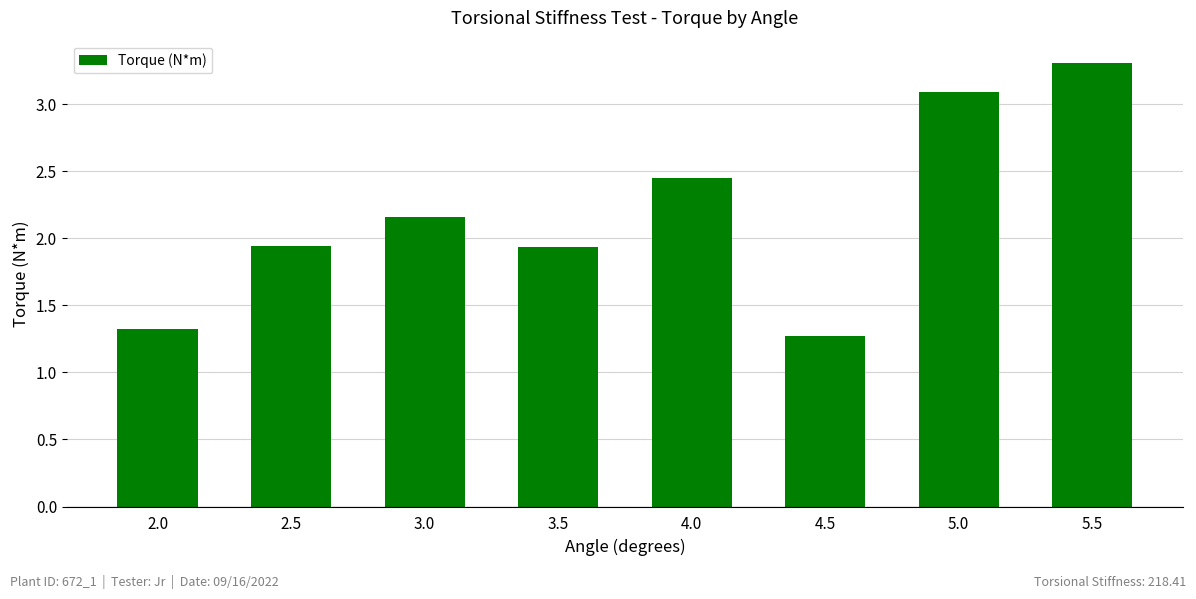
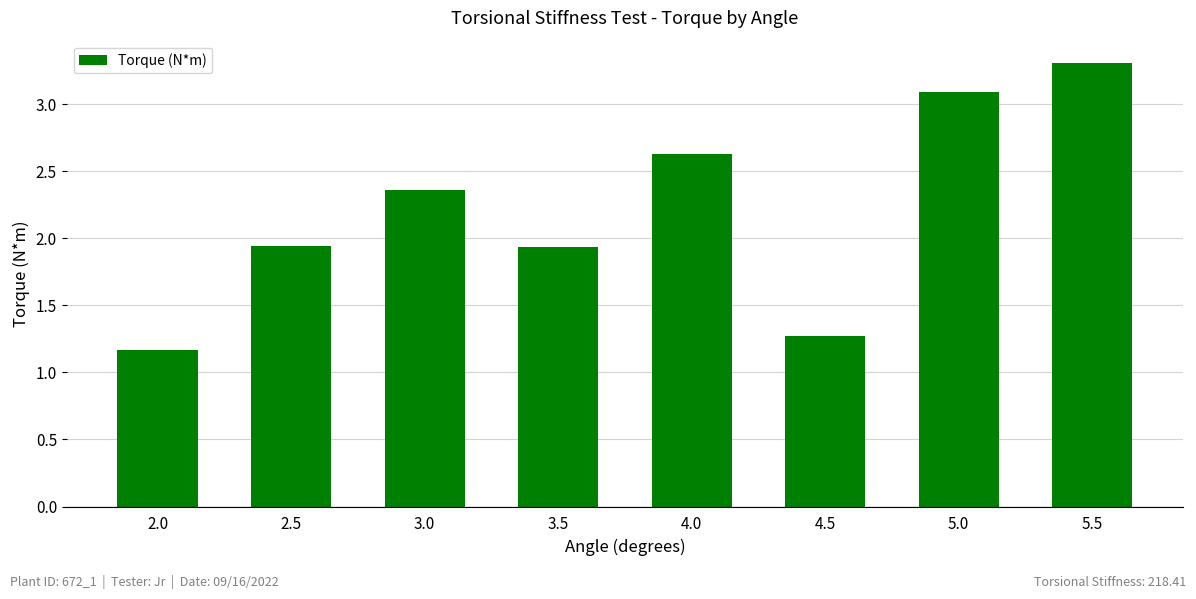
  {
-   "2.0": 1.32,
+   "2.0": 1.17,
    "2.5": 1.94,
-   "3.0": 2.16,
+   "3.0": 2.36,
    "3.5": 1.94,
-   "4.0": 2.45,
+   "4.0": 2.63,
    "4.5": 1.27,
    "5.0": 3.09,
    "5.5": 3.31
  }
